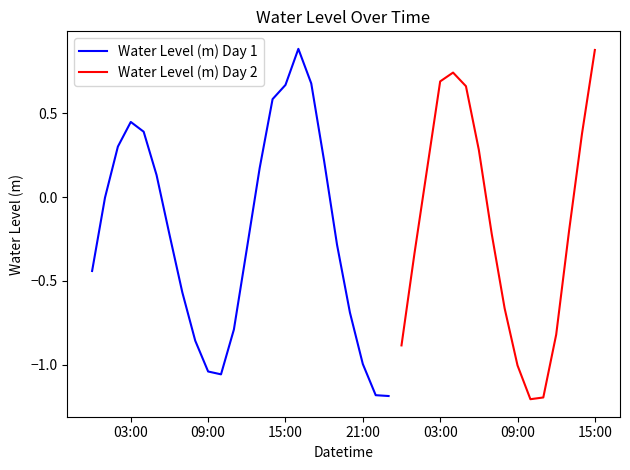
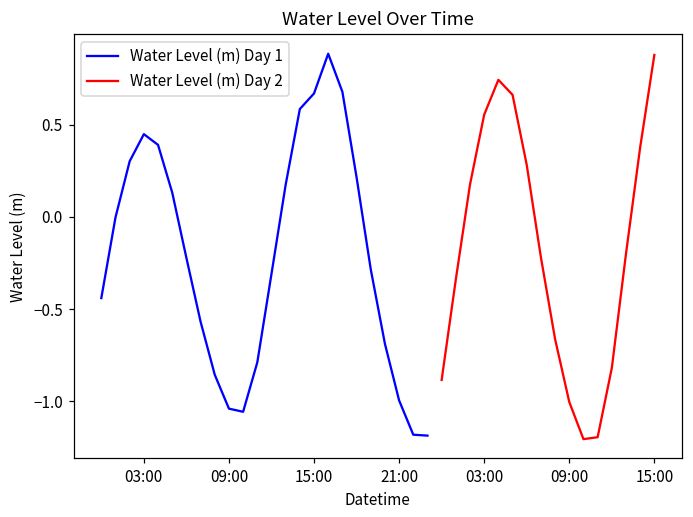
  {
    "Water Level (m) Day 1": {
      "03:00": 0.45,
      "09:00": -1.04,
      "15:00": 0.67,
      "21:00": -0.99
    },
    "Water Level (m) Day 2": {
-     "03:00": 0.69,
+     "03:00": 0.55,
      "09:00": -1.00,
      "15:00": 0.88
    }
  }
